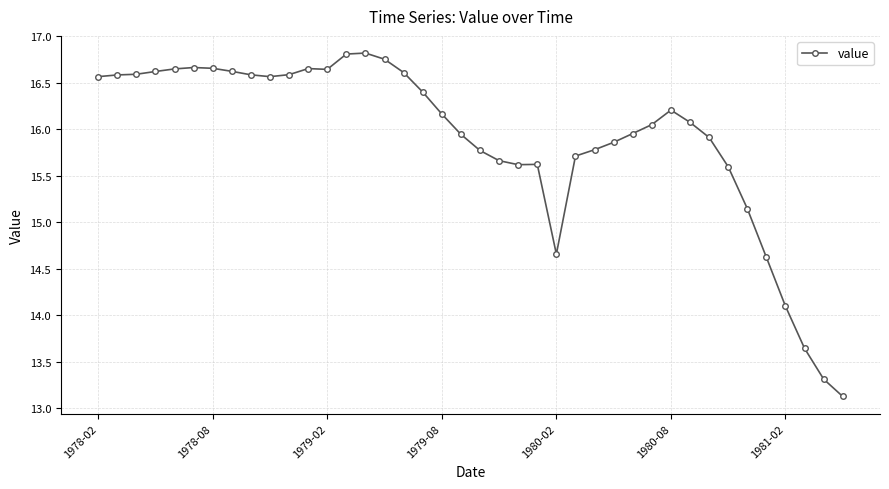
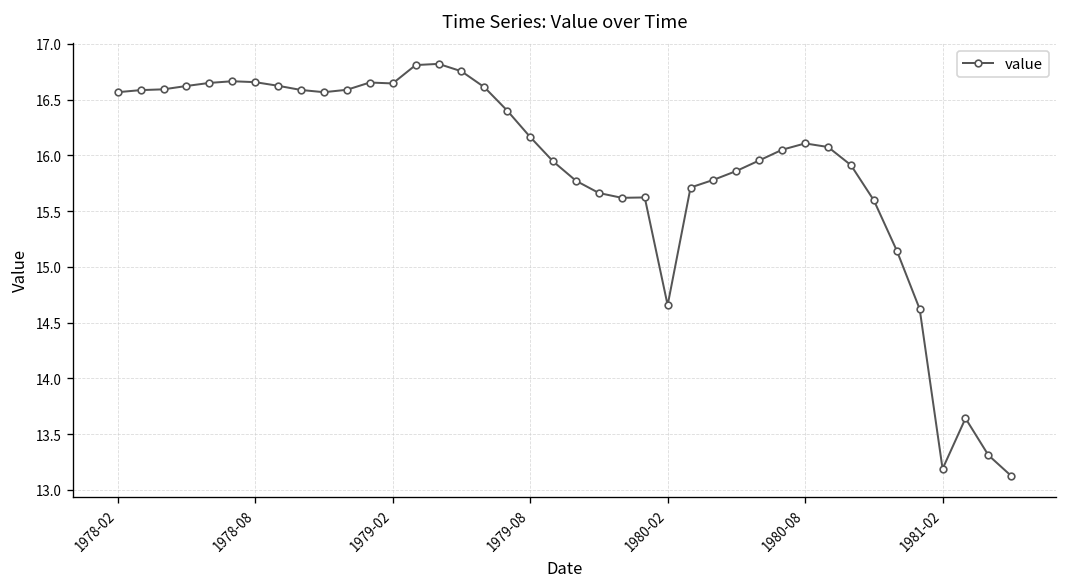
  {
    "1978-02": 16.6,
    "1978-08": 16.7,
    "1979-02": 16.6,
    "1979-08": 16.2,
    "1980-02": 14.7,
-   "1980-08": 16.2,
-   "1981-02": 14.1
+   "1980-08": 16.1,
+   "1981-02": 13.2
  }
